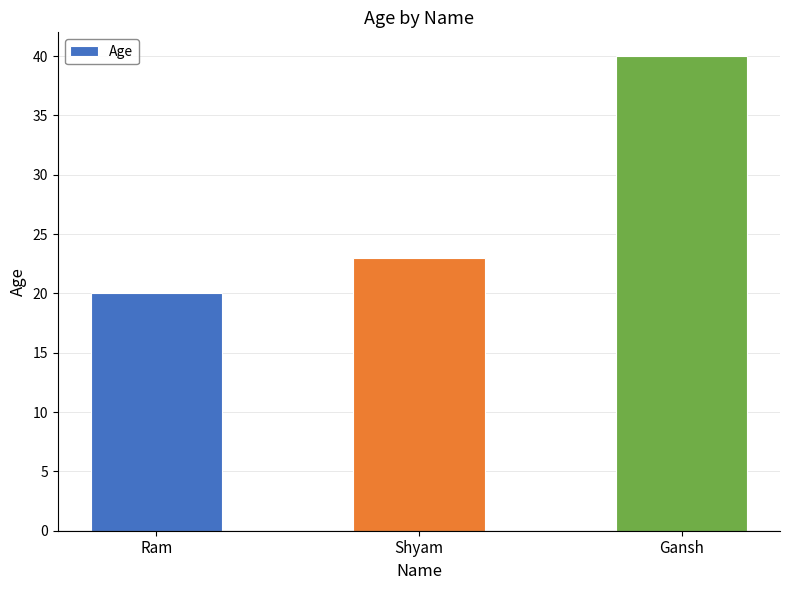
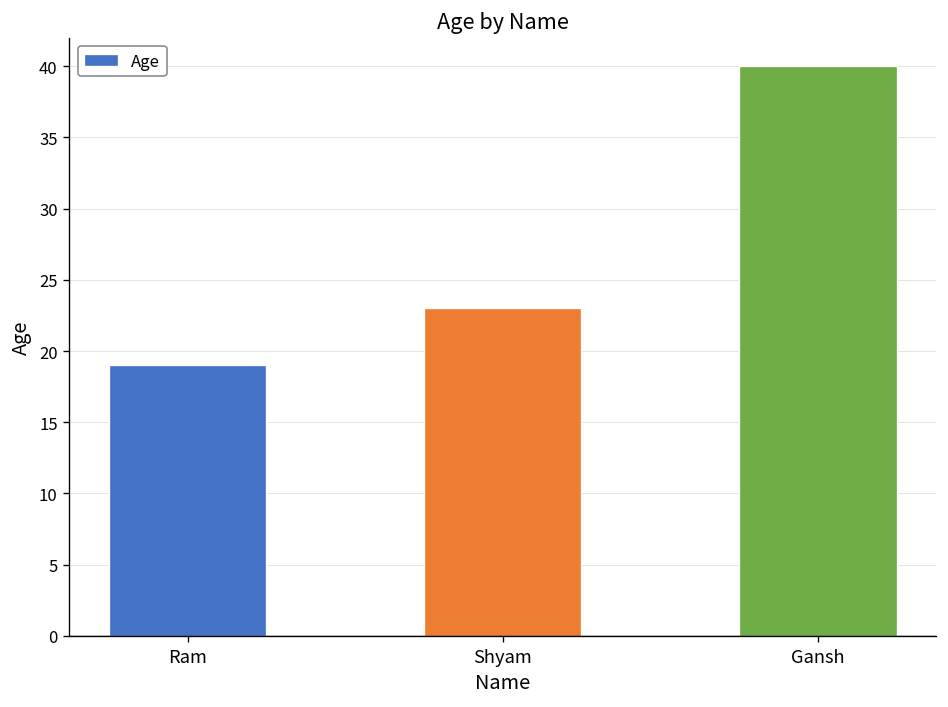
  {
-   "Ram": 20,
+   "Ram": 19,
    "Shyam": 23,
    "Gansh": 40
  }
